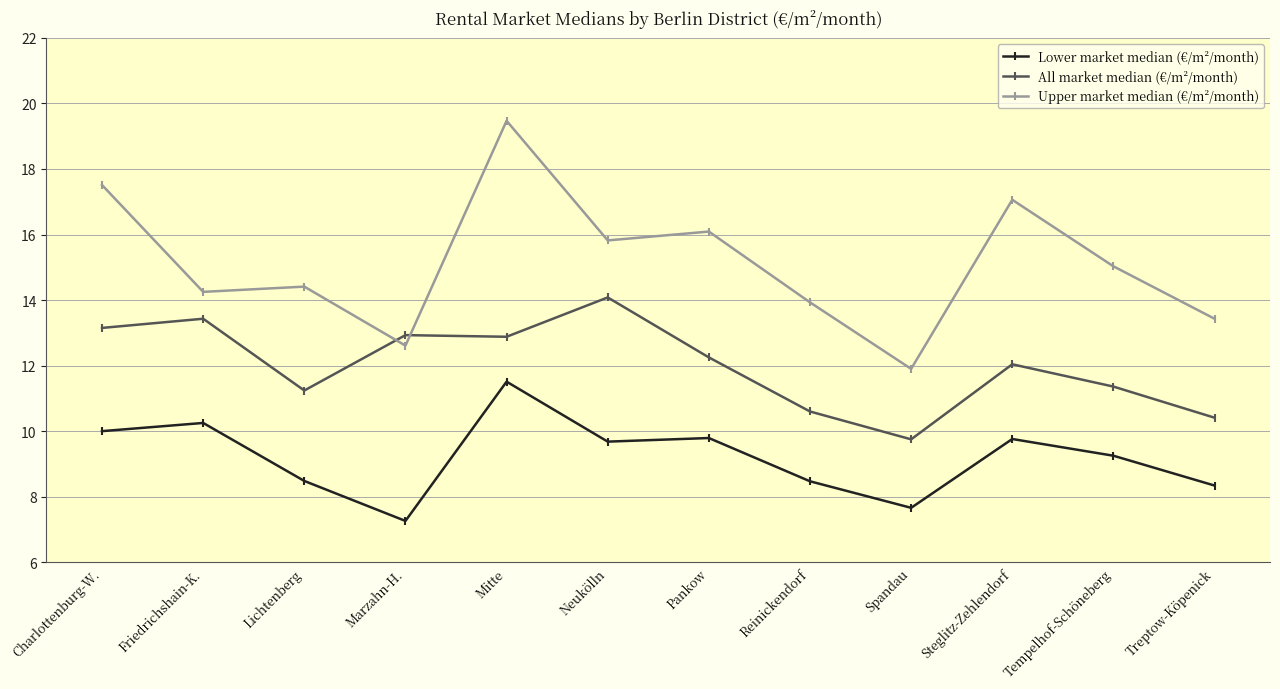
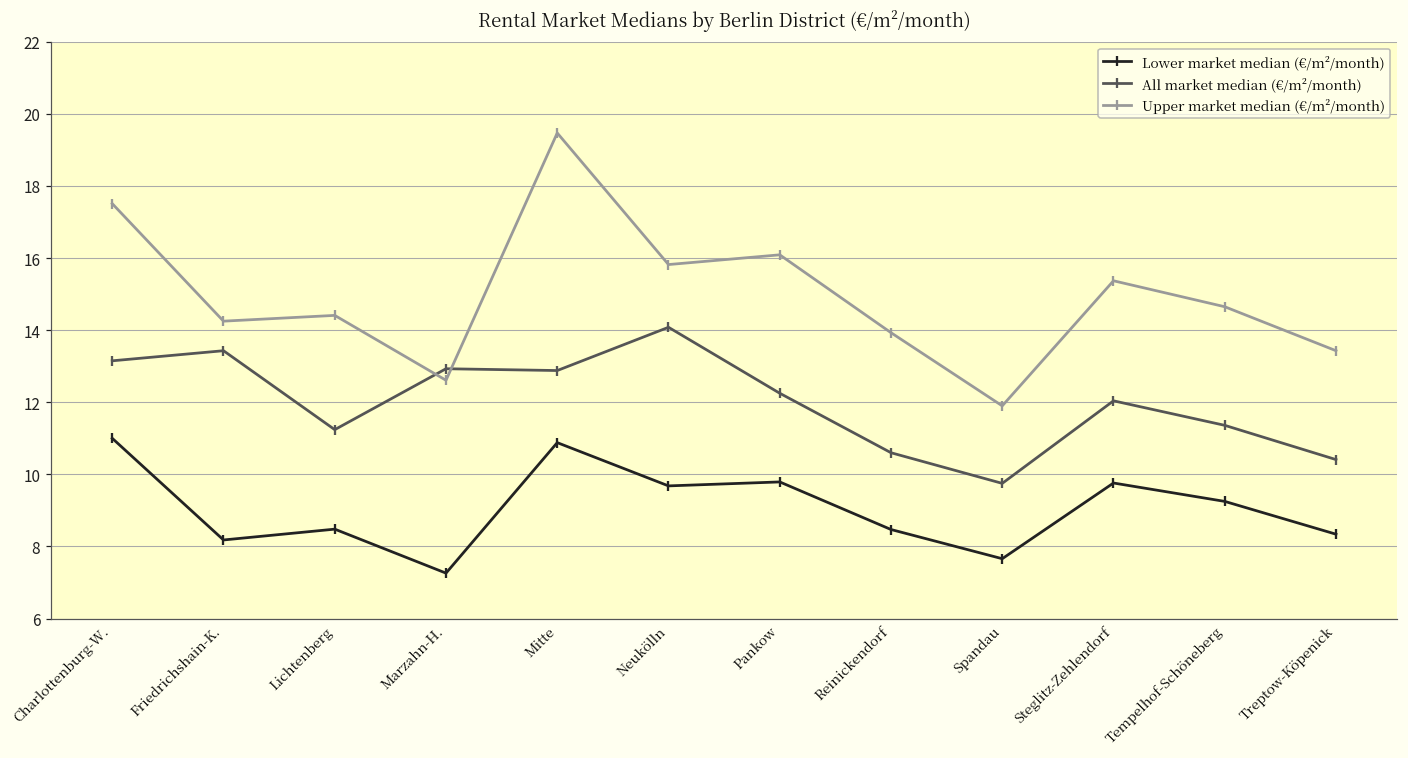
  {
    "Lower market median (€/m²/month)": {
-     "Charlottenburg-W.": 10,
-     "Friedrichshain-K.": 10.3,
+     "Charlottenburg-W.": 11,
+     "Friedrichshain-K.": 8.2,
      "Lichtenberg": 8.5,
      "Marzahn-H.": 7.3,
-     "Mitte": 11.5,
+     "Mitte": 10.9,
      "Neukölln": 9.7,
      "Pankow": 9.8,
      "Reinickendorf": 8.5,
      "Spandau": 7.7,
      "Steglitz-Zehlendorf": 9.8,
      "Tempelhof-Schöneberg": 9.3,
      "Treptow-Köpenick": 8.3
    },
    "All market median (€/m²/month)": {
      "Charlottenburg-W.": 13.2,
      "Friedrichshain-K.": 13.4,
      "Lichtenberg": 11.2,
      "Marzahn-H.": 12.9,
      "Mitte": 12.9,
      "Neukölln": 14.1,
      "Pankow": 12.3,
      "Reinickendorf": 10.6,
      "Spandau": 9.8,
      "Steglitz-Zehlendorf": 12.0,
      "Tempelhof-Schöneberg": 11.4,
      "Treptow-Köpenick": 10.4
    },
    "Upper market median (€/m²/month)": {
      "Charlottenburg-W.": 17.5,
      "Friedrichshain-K.": 14.3,
      "Lichtenberg": 14.4,
      "Marzahn-H.": 12.6,
      "Mitte": 19.5,
      "Neukölln": 15.8,
      "Pankow": 16.1,
      "Reinickendorf": 13.9,
      "Spandau": 11.9,
-     "Steglitz-Zehlendorf": 17.1,
-     "Tempelhof-Schöneberg": 15.0,
+     "Steglitz-Zehlendorf": 15.4,
+     "Tempelhof-Schöneberg": 14.7,
      "Treptow-Köpenick": 13.4
    }
  }
